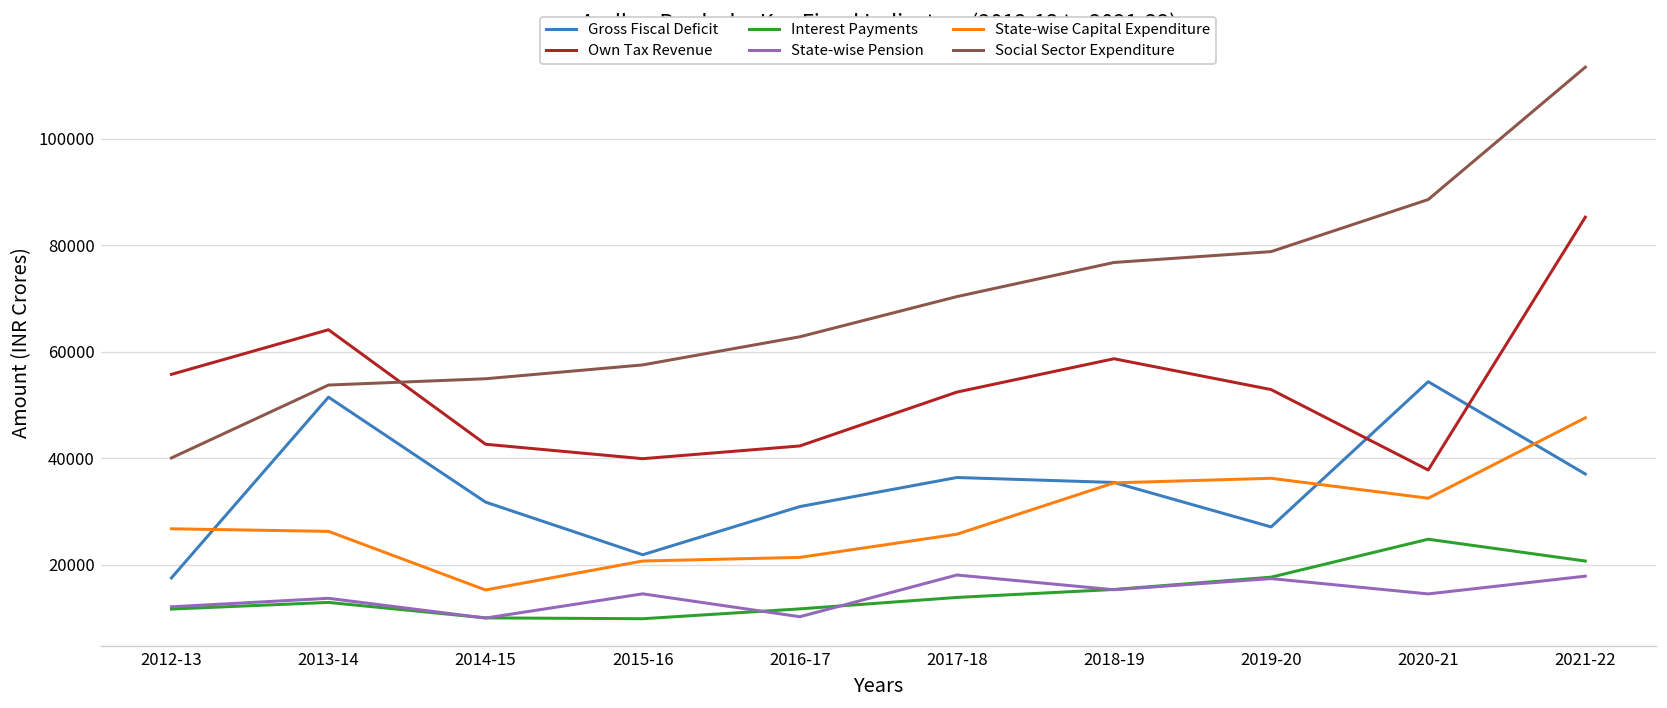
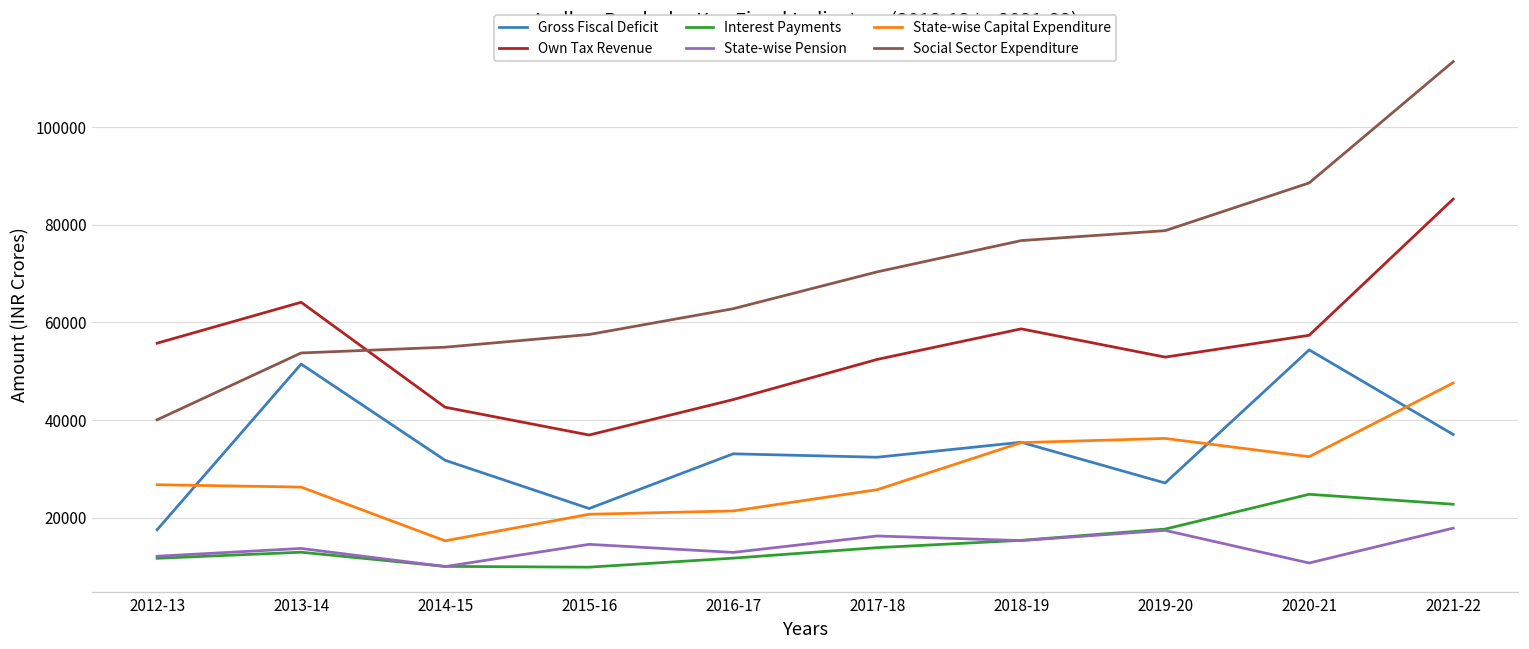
  {
    "Gross Fiscal Deficit": {
      "2012-13": 18000,
      "2013-14": 51000,
      "2014-15": 32000,
      "2015-16": 22000,
-     "2016-17": 31000,
-     "2017-18": 36000,
+     "2016-17": 33000,
+     "2017-18": 32000,
      "2019-20": 27000,
      "2020-21": 54000,
      "2021-22": 37000
    },
    "Own Tax Revenue": {
      "2012-13": 56000,
      "2013-14": 64000,
      "2014-15": 43000,
-     "2015-16": 40000,
-     "2016-17": 42000,
+     "2015-16": 37000,
+     "2016-17": 44000,
      "2017-18": 52000,
      "2018-19": 59000,
      "2019-20": 53000,
-     "2020-21": 38000,
+     "2020-21": 57000,
      "2021-22": 85000
    },
    "Interest Payments": {
      "2013-14": 13000,
      "2015-16": 10000,
      "2016-17": 12000,
      "2017-18": 14000,
      "2020-21": 25000,
-     "2021-22": 21000
+     "2021-22": 23000
    },
    "State-wise Pension": {
      "2013-14": 14000,
      "2015-16": 15000,
-     "2016-17": 10000,
-     "2017-18": 18000,
-     "2020-21": 15000,
+     "2016-17": 13000,
+     "2017-18": 16000,
+     "2020-21": 11000,
      "2021-22": 18000
    },
    "State-wise Capital Expenditure": {
      "2012-13": 27000,
      "2013-14": 26000,
      "2014-15": 15000,
      "2015-16": 21000,
      "2016-17": 21000,
      "2017-18": 26000,
      "2019-20": 36000,
      "2020-21": 32000,
      "2021-22": 48000
    },
    "Social Sector Expenditure": {
      "2012-13": 40000,
      "2013-14": 54000,
      "2014-15": 55000,
      "2015-16": 58000,
      "2016-17": 63000,
      "2017-18": 70000,
      "2018-19": 77000,
      "2019-20": 79000,
      "2020-21": 89000,
      "2021-22": 113000
    }
  }
